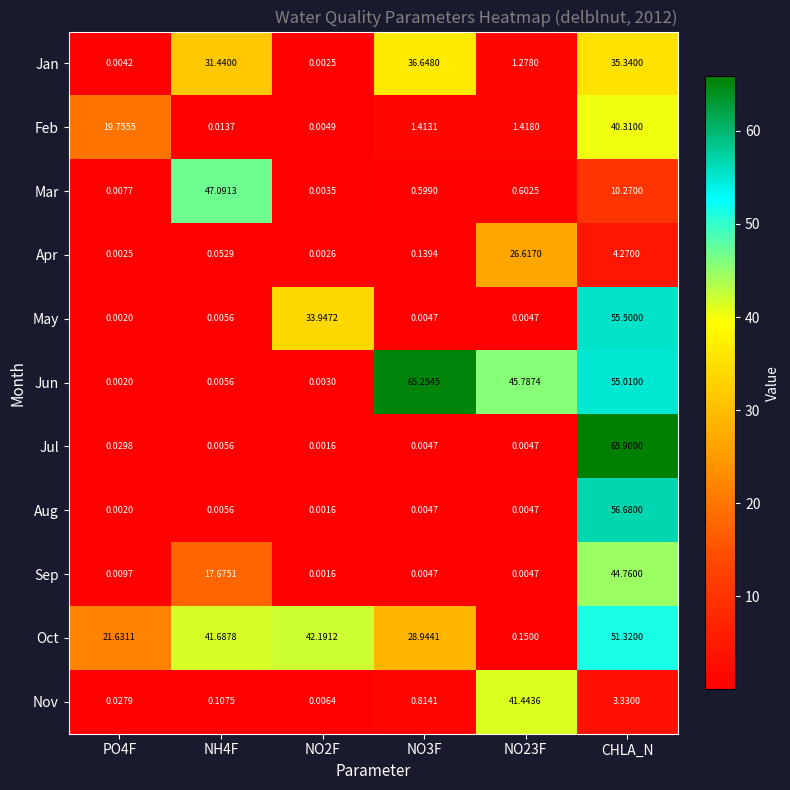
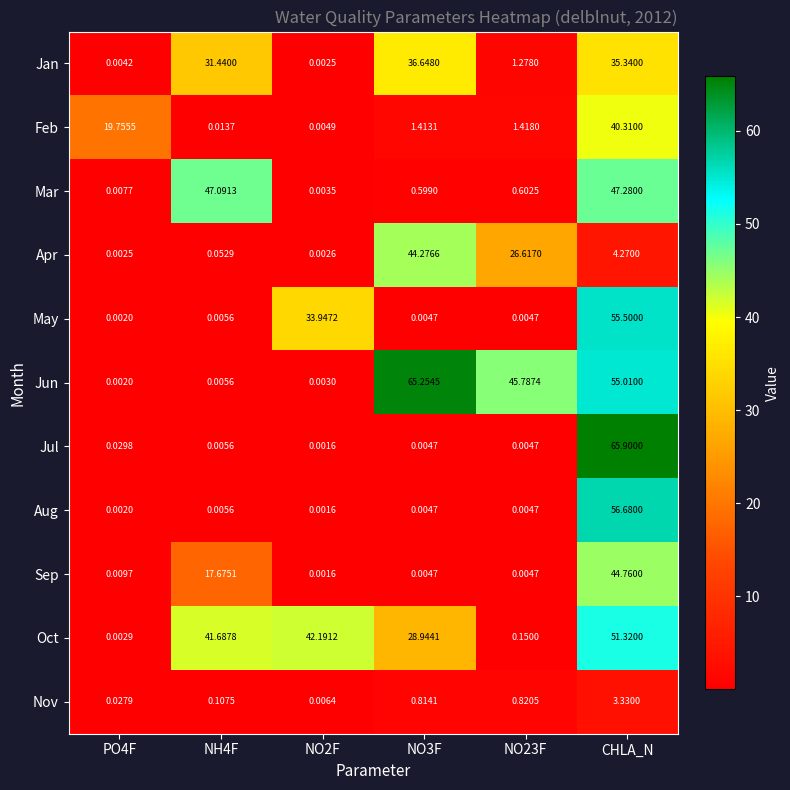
  {
    "Jan": {
      "PO4F": 0.0042,
      "NH4F": 31.4400,
      "NO2F": 0.0025,
      "NO3F": 36.6480,
      "NO23F": 1.2780,
      "CHLA_N": 35.3400
    },
    "Feb": {
      "PO4F": 19.7555,
      "NH4F": 0.0137,
      "NO2F": 0.0049,
      "NO3F": 1.4131,
      "NO23F": 1.4180,
      "CHLA_N": 40.3100
    },
    "Mar": {
      "PO4F": 0.0077,
      "NH4F": 47.0913,
      "NO2F": 0.0035,
      "NO3F": 0.5990,
      "NO23F": 0.6025,
-     "CHLA_N": 10.2700
+     "CHLA_N": 47.2800
    },
    "Apr": {
      "PO4F": 0.0025,
      "NH4F": 0.0529,
      "NO2F": 0.0026,
-     "NO3F": 0.1394,
+     "NO3F": 44.2766,
      "NO23F": 26.6170,
      "CHLA_N": 4.2700
    },
    "May": {
      "PO4F": 0.0020,
      "NH4F": 0.0056,
      "NO2F": 33.9472,
      "NO3F": 0.0047,
      "NO23F": 0.0047,
      "CHLA_N": 55.5000
    },
    "Jun": {
      "PO4F": 0.0020,
      "NH4F": 0.0056,
      "NO2F": 0.0030,
      "NO3F": 65.2545,
      "NO23F": 45.7874,
      "CHLA_N": 55.0100
    },
    "Jul": {
      "PO4F": 0.0298,
      "NH4F": 0.0056,
      "NO2F": 0.0016,
      "NO3F": 0.0047,
      "NO23F": 0.0047,
      "CHLA_N": 65.9000
    },
    "Aug": {
      "PO4F": 0.0020,
      "NH4F": 0.0056,
      "NO2F": 0.0016,
      "NO3F": 0.0047,
      "NO23F": 0.0047,
      "CHLA_N": 56.6800
    },
    "Sep": {
      "PO4F": 0.0097,
      "NH4F": 17.6751,
      "NO2F": 0.0016,
      "NO3F": 0.0047,
      "NO23F": 0.0047,
      "CHLA_N": 44.7600
    },
    "Oct": {
-     "PO4F": 21.6311,
+     "PO4F": 0.0029,
      "NH4F": 41.6878,
      "NO2F": 42.1912,
      "NO3F": 28.9441,
      "NO23F": 0.1500,
      "CHLA_N": 51.3200
    },
    "Nov": {
      "PO4F": 0.0279,
      "NH4F": 0.1075,
      "NO2F": 0.0064,
      "NO3F": 0.8141,
-     "NO23F": 41.4436,
+     "NO23F": 0.8205,
      "CHLA_N": 3.3300
    }
  }
